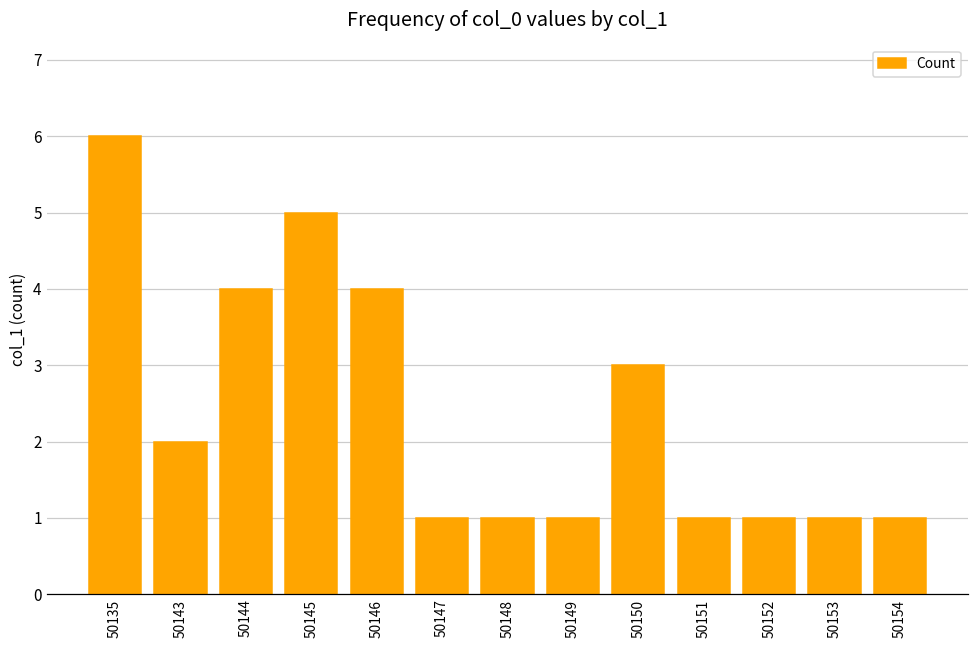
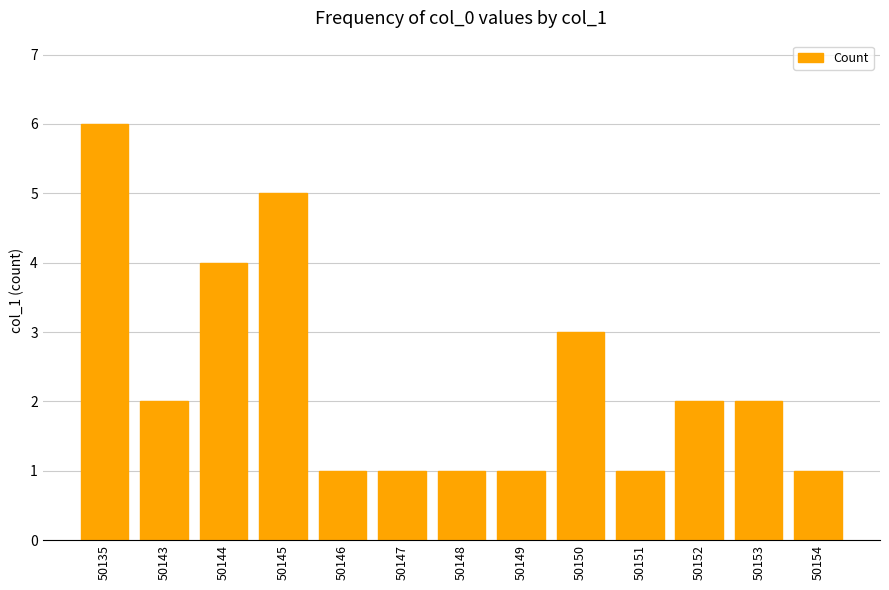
  {
    "50135": 6,
    "50143": 2,
    "50144": 4,
    "50145": 5,
-   "50146": 4,
+   "50146": 1,
    "50147": 1,
    "50148": 1,
    "50149": 1,
    "50150": 3,
    "50151": 1,
-   "50152": 1,
-   "50153": 1,
+   "50152": 2,
+   "50153": 2,
    "50154": 1
  }
